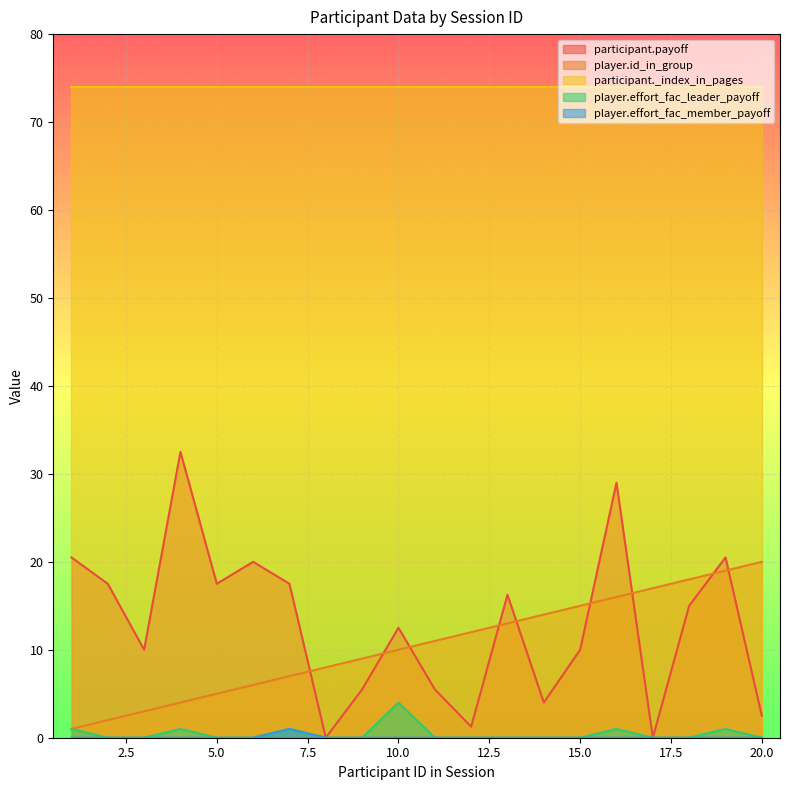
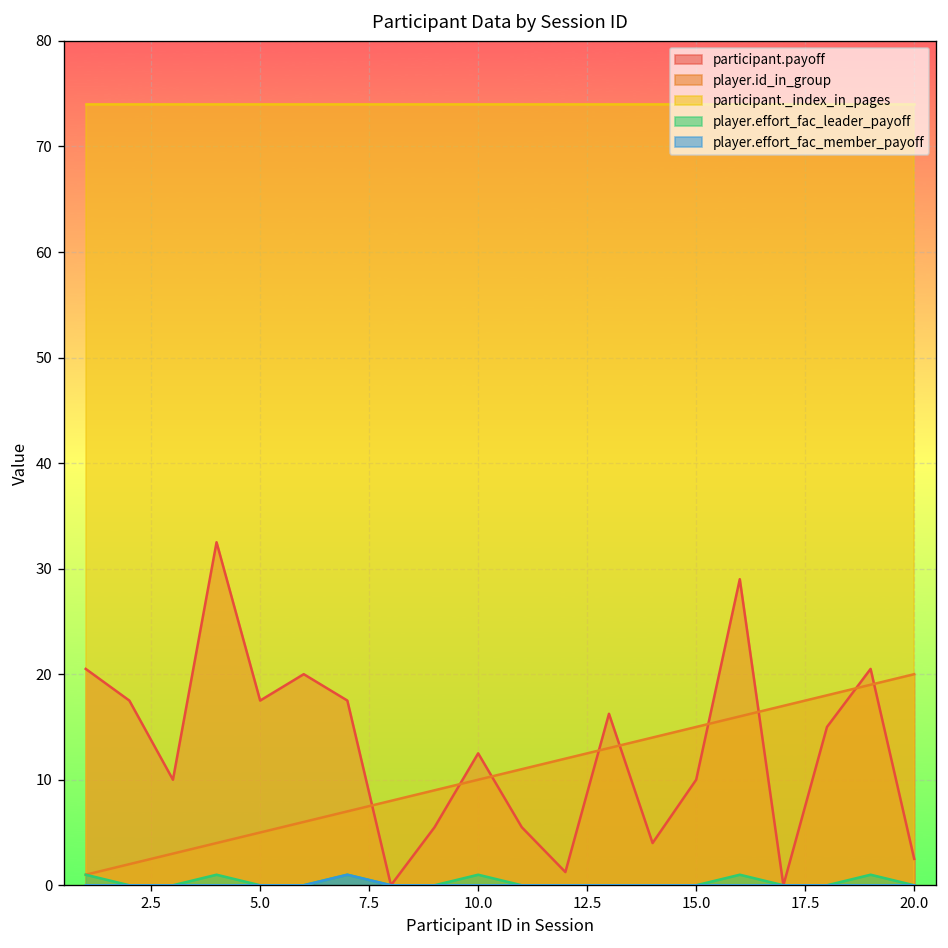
  {
    "participant._index_in_pages": {
      "5.0": 74,
      "10.0": 74
    },
    "player.effort_fac_leader_payoff": {
-     "10.0": 4
+     "10.0": 1
    },
    "player.effort_fac_member_payoff": {
      "10.0": 0
    }
  }
